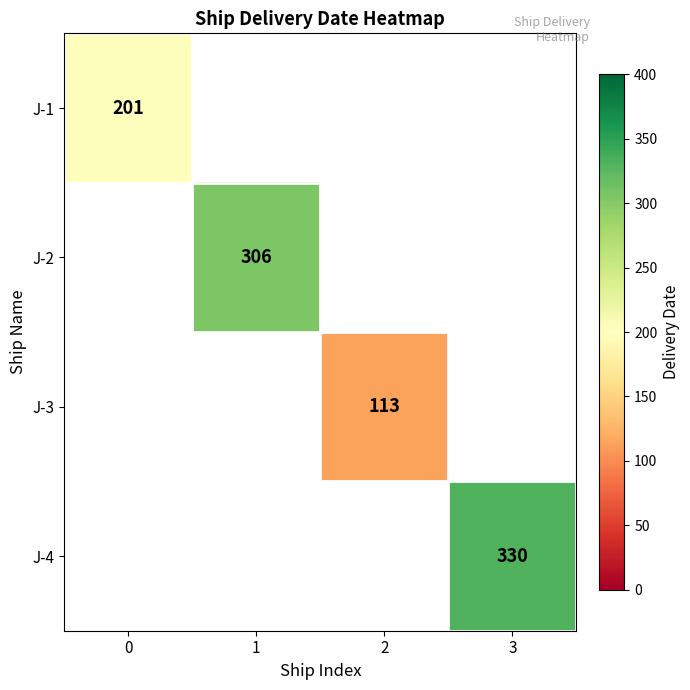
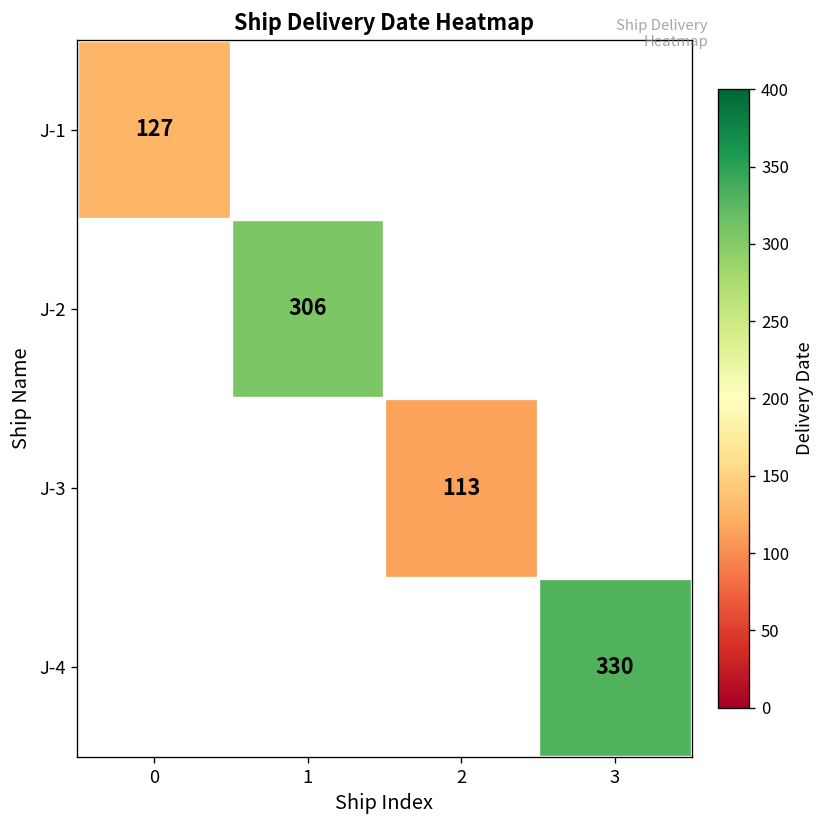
  {
    "J-1": {
-     "0": 201
+     "0": 127
    },
    "J-2": {
      "1": 306
    },
    "J-3": {
      "2": 113
    },
    "J-4": {
      "3": 330
    }
  }
